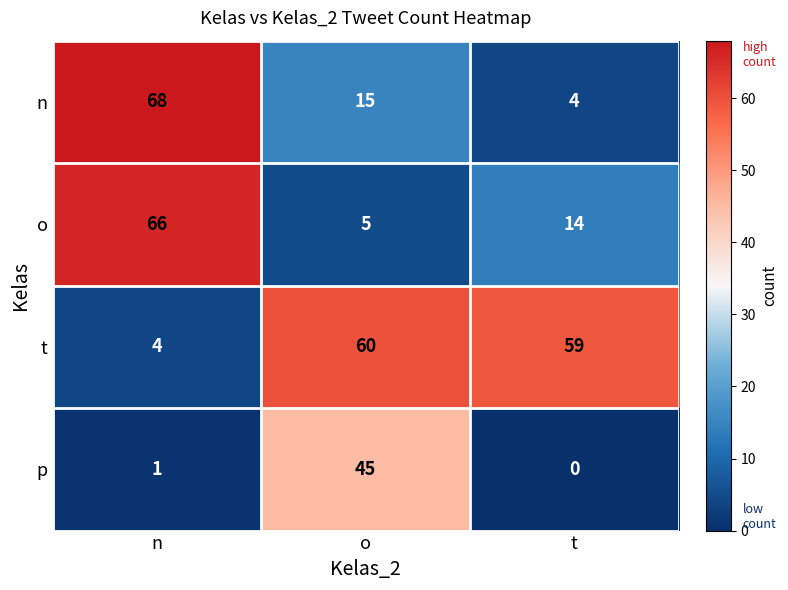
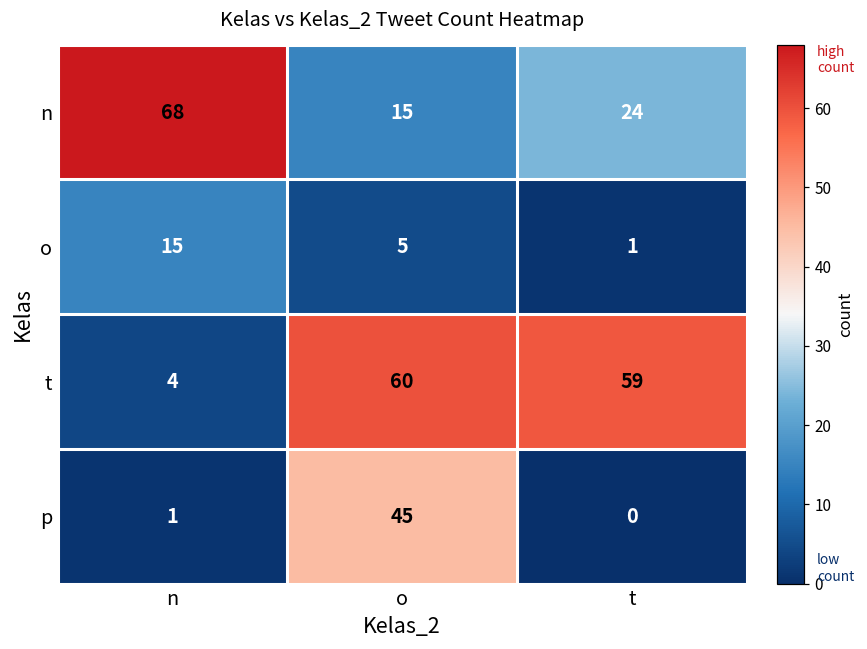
  {
    "n": {
      "n": 68,
      "o": 15,
-     "t": 4
+     "t": 24
    },
    "o": {
-     "n": 66,
+     "n": 15,
      "o": 5,
-     "t": 14
+     "t": 1
    },
    "t": {
      "n": 4,
      "o": 60,
      "t": 59
    },
    "p": {
      "n": 1,
      "o": 45,
      "t": 0
    }
  }
